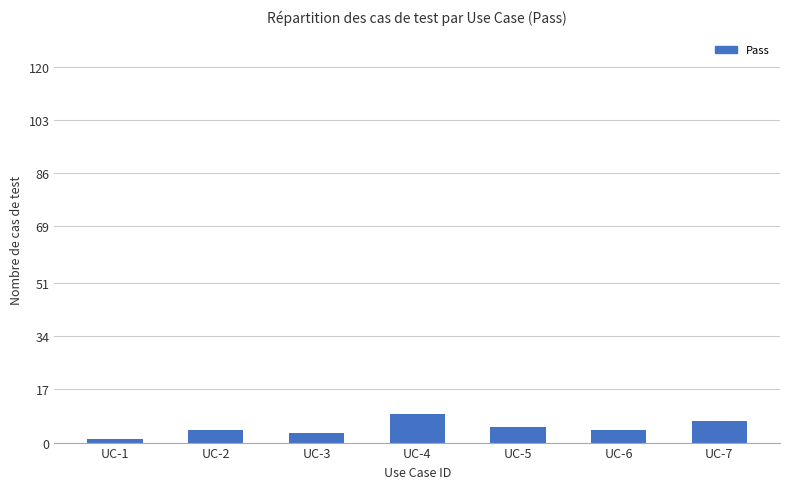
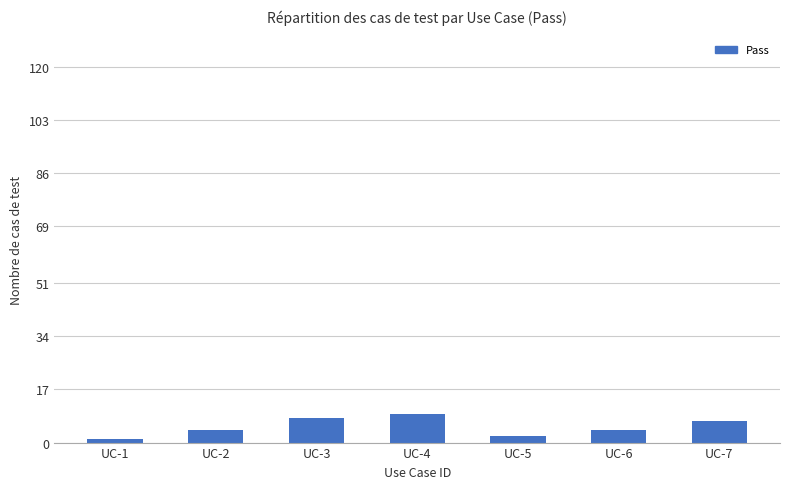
  {
    "UC-1": 1,
    "UC-2": 4,
-   "UC-3": 3,
+   "UC-3": 8,
    "UC-4": 9,
-   "UC-5": 5,
+   "UC-5": 2,
    "UC-6": 4,
    "UC-7": 7
  }
